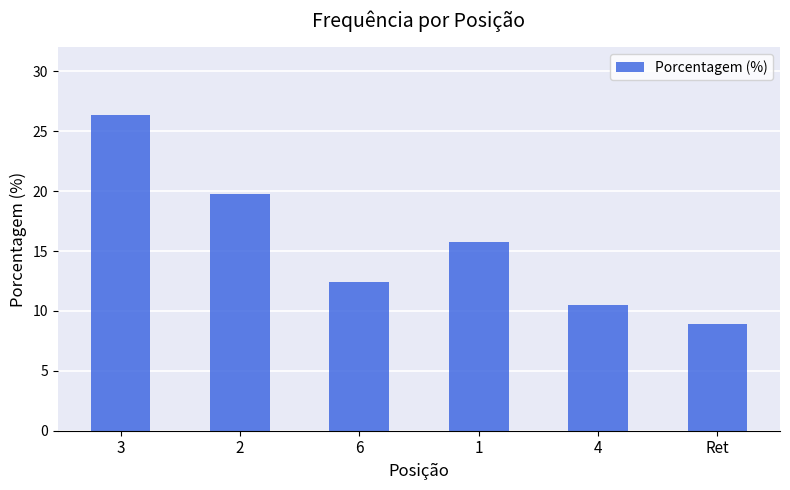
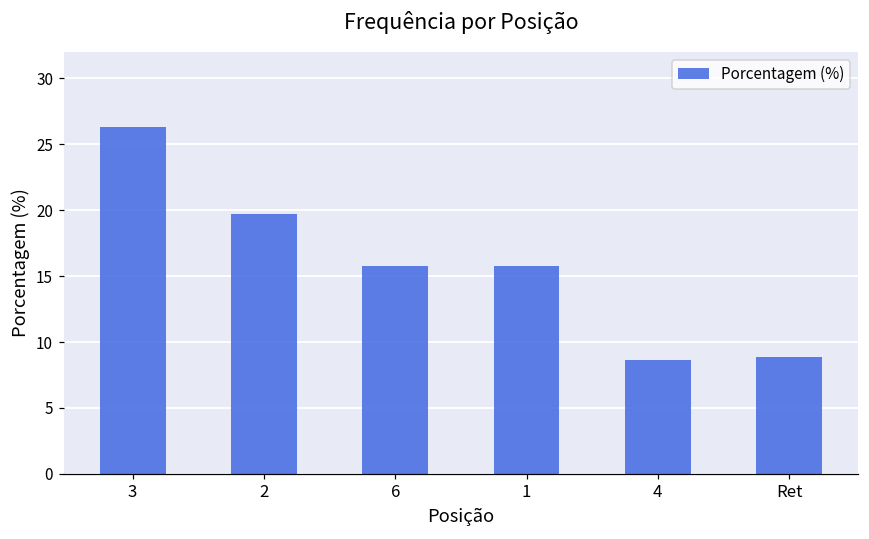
  {
    "3": 26.3,
    "2": 19.7,
-   "6": 12.4,
+   "6": 15.8,
    "1": 15.8,
-   "4": 10.5,
+   "4": 8.6,
    "Ret": 8.9
  }
